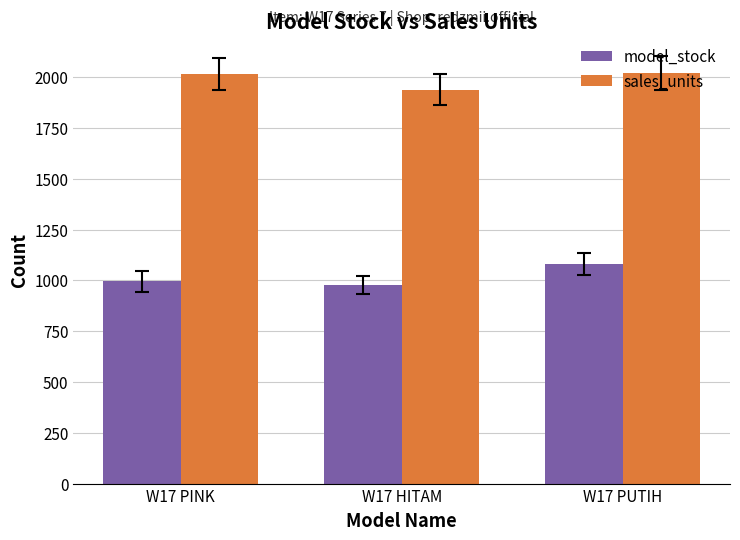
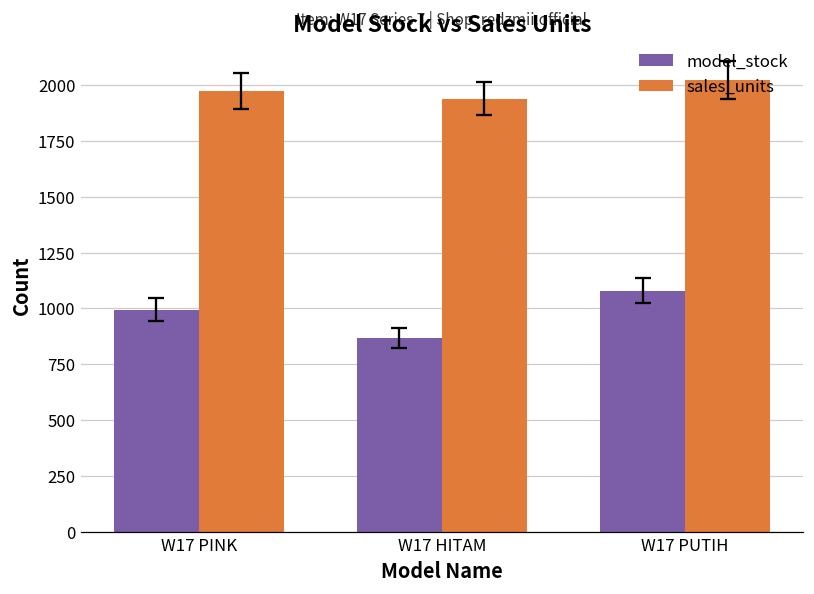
  {
    "model_stock": {
      "W17 PINK": 1000,
-     "W17 HITAM": 980,
+     "W17 HITAM": 870,
      "W17 PUTIH": 1080
    },
    "sales_units": {
-     "W17 PINK": 2020,
+     "W17 PINK": 1970,
      "W17 HITAM": 1940,
      "W17 PUTIH": 2020
    }
  }
